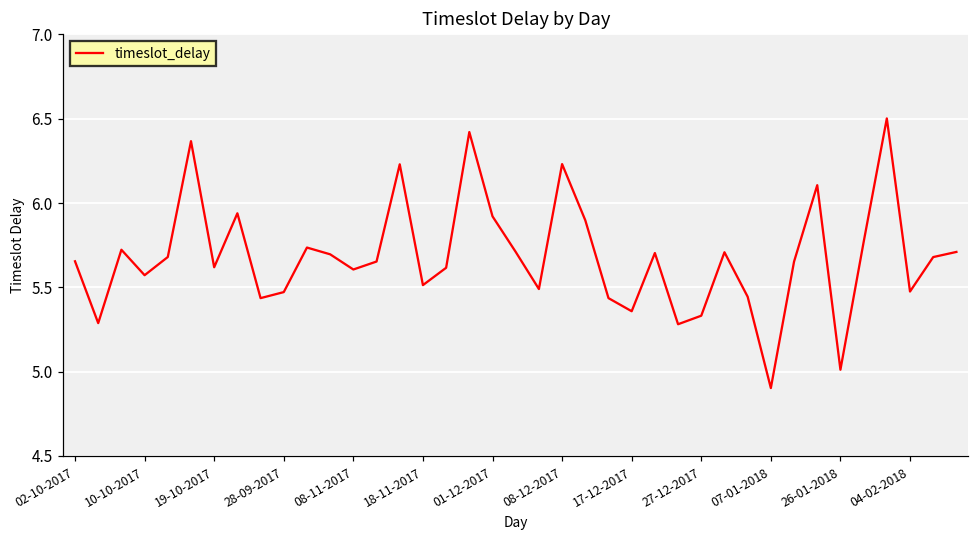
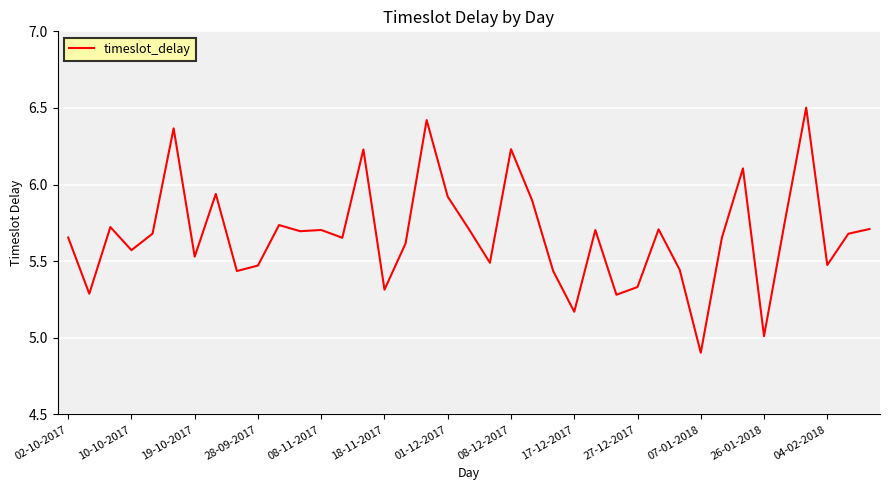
  {
    "02-10-2017": 5.65,
    "10-10-2017": 5.57,
-   "19-10-2017": 5.62,
+   "19-10-2017": 5.53,
    "28-09-2017": 5.47,
-   "08-11-2017": 5.61,
-   "18-11-2017": 5.51,
+   "08-11-2017": 5.70,
+   "18-11-2017": 5.31,
    "01-12-2017": 5.92,
    "08-12-2017": 6.23,
-   "17-12-2017": 5.36,
+   "17-12-2017": 5.17,
    "27-12-2017": 5.33,
    "07-01-2018": 4.90,
    "26-01-2018": 5.01,
    "04-02-2018": 5.48
  }
